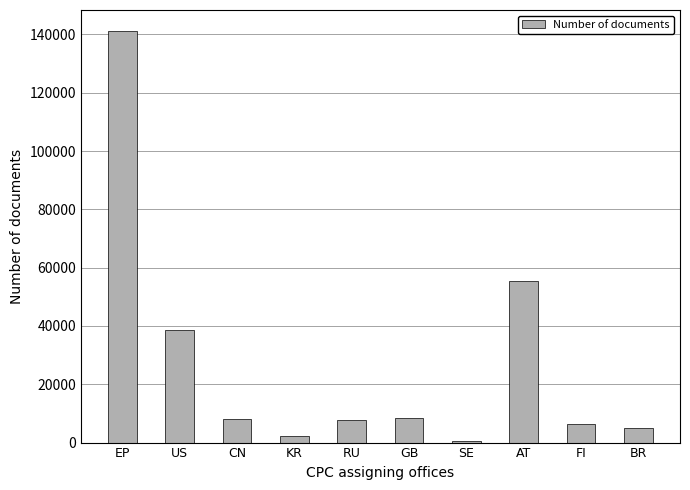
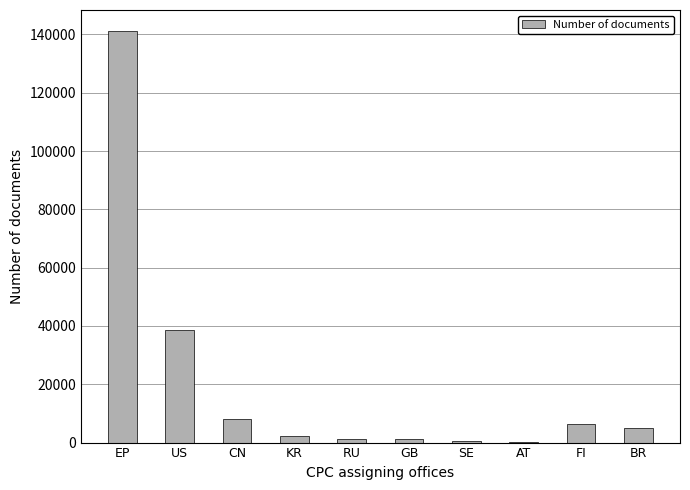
  {
    "EP": 141000,
    "US": 39000,
    "CN": 8000,
    "KR": 2000,
-   "RU": 8000,
-   "GB": 8000,
-   "AT": 55000,
+   "RU": 1000,
+   "GB": 1000,
+   "AT": 0,
    "FI": 7000,
    "BR": 5000
  }
